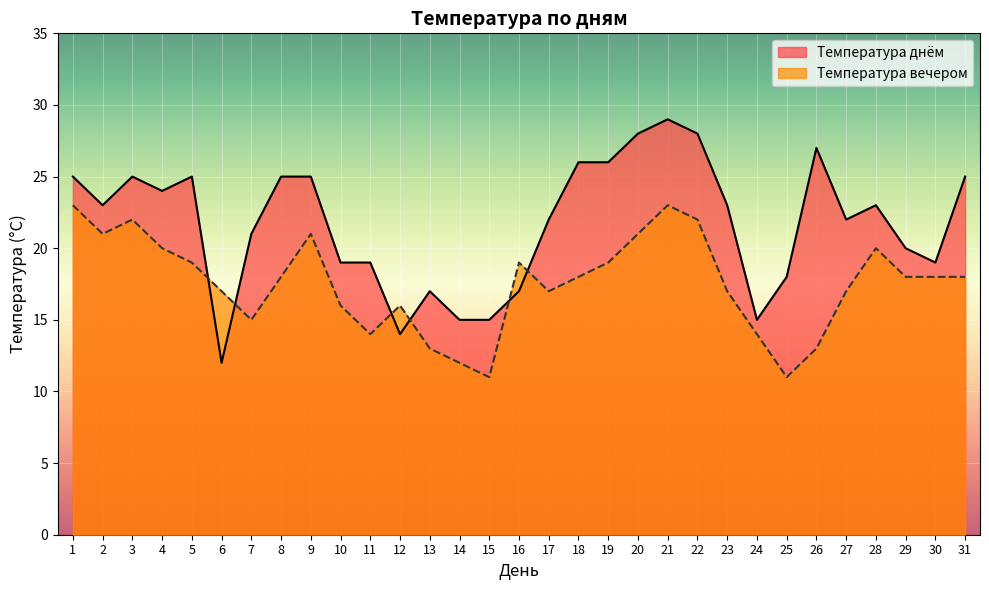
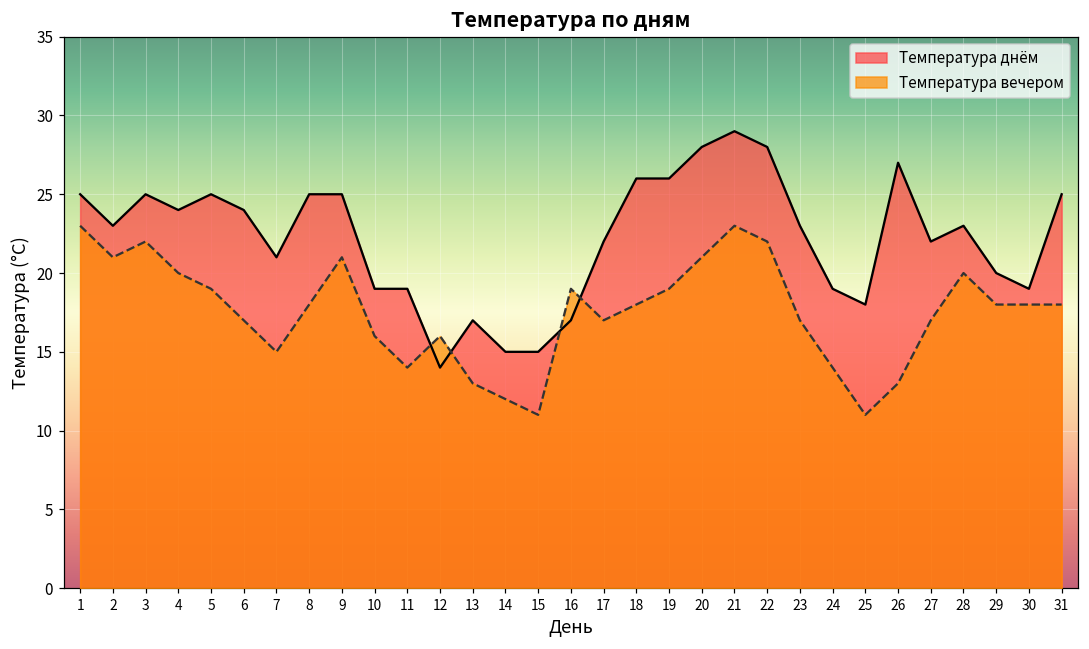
  {
    "Температура днём": {
      "1": 25,
      "2": 23,
      "3": 25,
      "4": 24,
      "5": 25,
-     "6": 12,
+     "6": 24,
      "7": 21,
      "8": 25,
      "9": 25,
      "10": 19,
      "11": 19,
      "12": 14,
      "13": 17,
      "14": 15,
      "15": 15,
      "16": 17,
      "17": 22,
      "18": 26,
      "19": 26,
      "20": 28,
      "21": 29,
      "22": 28,
      "23": 23,
-     "24": 15,
+     "24": 19,
      "25": 18,
      "26": 27,
      "27": 22,
      "28": 23,
      "29": 20,
      "30": 19,
      "31": 25
    },
    "Температура вечером": {
      "1": 23,
      "2": 21,
      "3": 22,
      "4": 20,
      "5": 19,
      "6": 17,
      "7": 15,
      "8": 18,
      "9": 21,
      "10": 16,
      "11": 14,
      "12": 16,
      "13": 13,
      "14": 12,
      "15": 11,
      "16": 19,
      "17": 17,
      "18": 18,
      "19": 19,
      "20": 21,
      "21": 23,
      "22": 22,
      "23": 17,
      "24": 14,
      "25": 11,
      "26": 13,
      "27": 17,
      "28": 20,
      "29": 18,
      "30": 18,
      "31": 18
    }
  }
